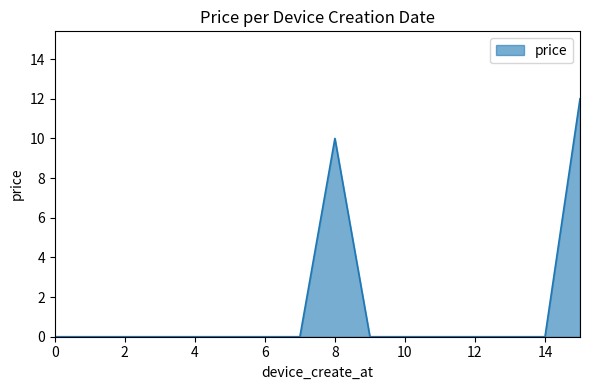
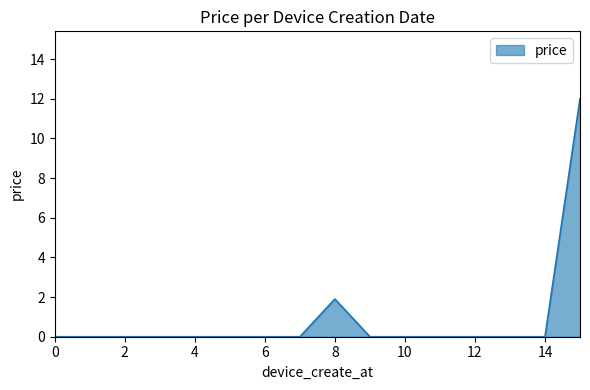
  {
    "0": 0.0,
    "2": 0.0,
    "4": 0.0,
    "6": 0.0,
-   "8": 10.0,
+   "8": 1.9,
    "10": 0.0,
    "12": 0.0,
    "14": 0.0
  }
